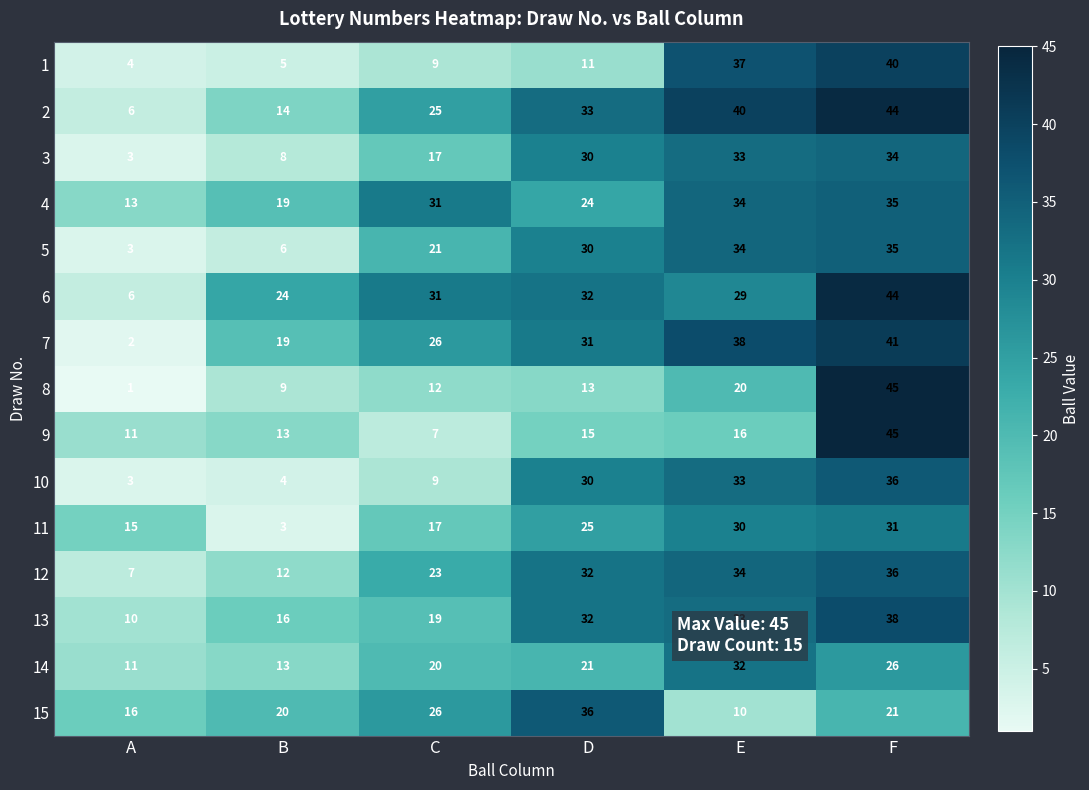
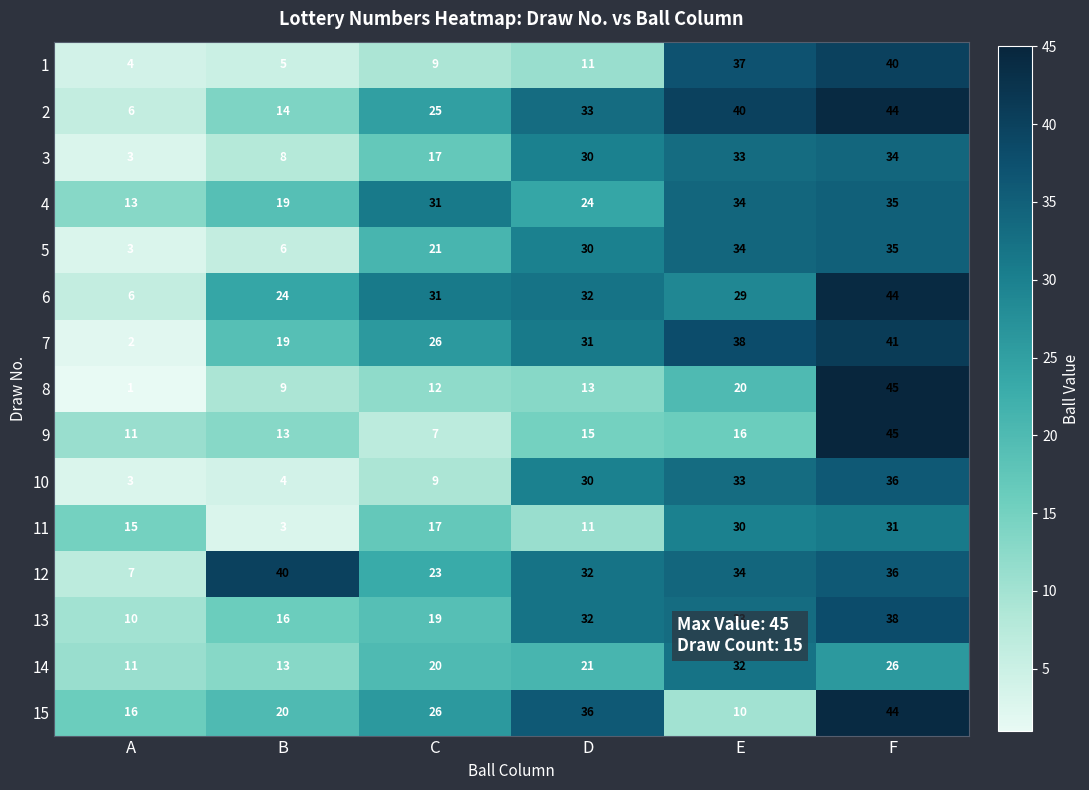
  {
    "1": {
      "B": 5,
      "C": 9,
      "D": 11,
      "E": 37,
      "F": 40
    },
    "2": {
      "A": 6,
      "B": 14,
      "C": 25,
      "D": 33,
      "E": 40,
      "F": 44
    },
    "3": {
      "B": 8,
      "C": 17,
      "D": 30,
      "E": 33,
      "F": 34
    },
    "4": {
      "A": 13,
      "B": 19,
      "C": 31,
      "D": 24,
      "E": 34,
      "F": 35
    },
    "5": {
      "B": 6,
      "C": 21,
      "D": 30,
      "E": 34,
      "F": 35
    },
    "6": {
      "A": 6,
      "B": 24,
      "C": 31,
      "D": 32,
      "E": 29,
      "F": 44
    },
    "7": {
      "B": 19,
      "C": 26,
      "D": 31,
      "E": 38,
      "F": 41
    },
    "8": {
      "B": 9,
      "C": 12,
      "D": 13,
      "E": 20,
      "F": 45
    },
    "9": {
      "A": 11,
      "B": 13,
      "C": 7,
      "D": 15,
      "E": 16,
      "F": 45
    },
    "10": {
      "C": 9,
      "D": 30,
      "E": 33,
      "F": 36
    },
    "11": {
      "A": 15,
      "C": 17,
-     "D": 25,
+     "D": 11,
      "E": 30,
      "F": 31
    },
    "12": {
      "A": 7,
-     "B": 12,
+     "B": 40,
      "C": 23,
      "D": 32,
      "E": 34,
      "F": 36
    },
    "13": {
      "A": 10,
      "B": 16,
      "C": 19,
      "D": 32,
      "E": 33,
      "F": 38
    },
    "14": {
      "A": 11,
      "B": 13,
      "C": 20,
      "D": 21,
      "E": 32,
      "F": 26
    },
    "15": {
      "A": 16,
      "B": 20,
      "C": 26,
      "D": 36,
      "E": 10,
-     "F": 21
+     "F": 44
    }
  }
